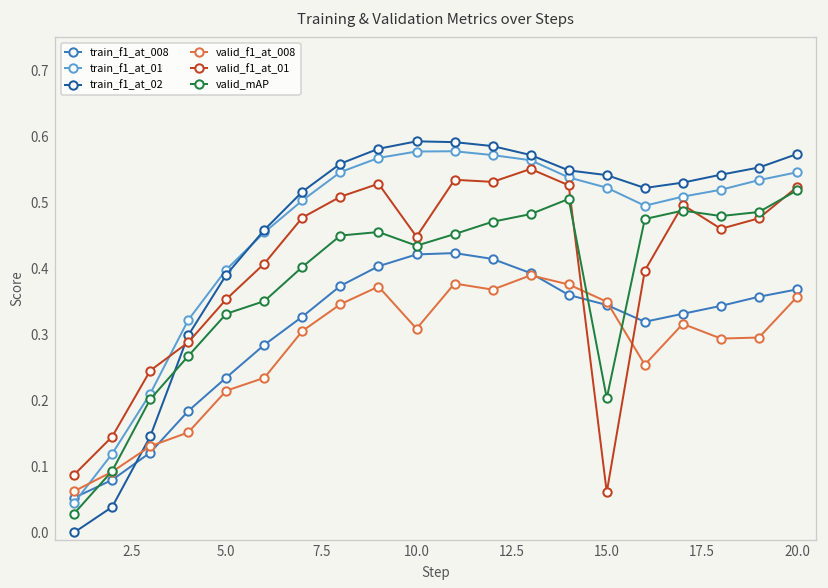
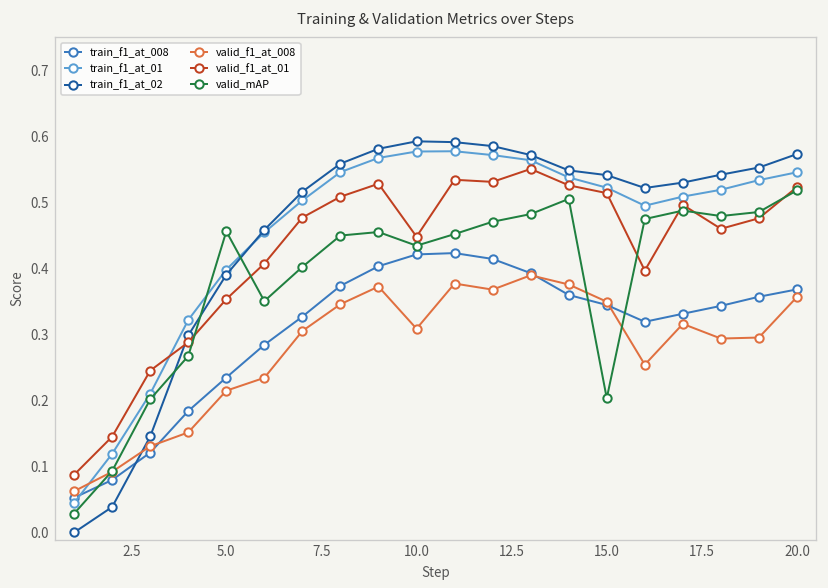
  {
    "valid_f1_at_008": {
      "5.0": 0.22,
      "10.0": 0.31,
      "15.0": 0.35,
      "20.0": 0.36
    },
    "valid_f1_at_01": {
      "5.0": 0.35,
      "10.0": 0.45,
-     "15.0": 0.06,
+     "15.0": 0.51,
      "20.0": 0.52
    },
    "valid_mAP": {
-     "5.0": 0.33,
+     "5.0": 0.46,
      "10.0": 0.43,
      "15.0": 0.20,
      "20.0": 0.52
    }
  }
